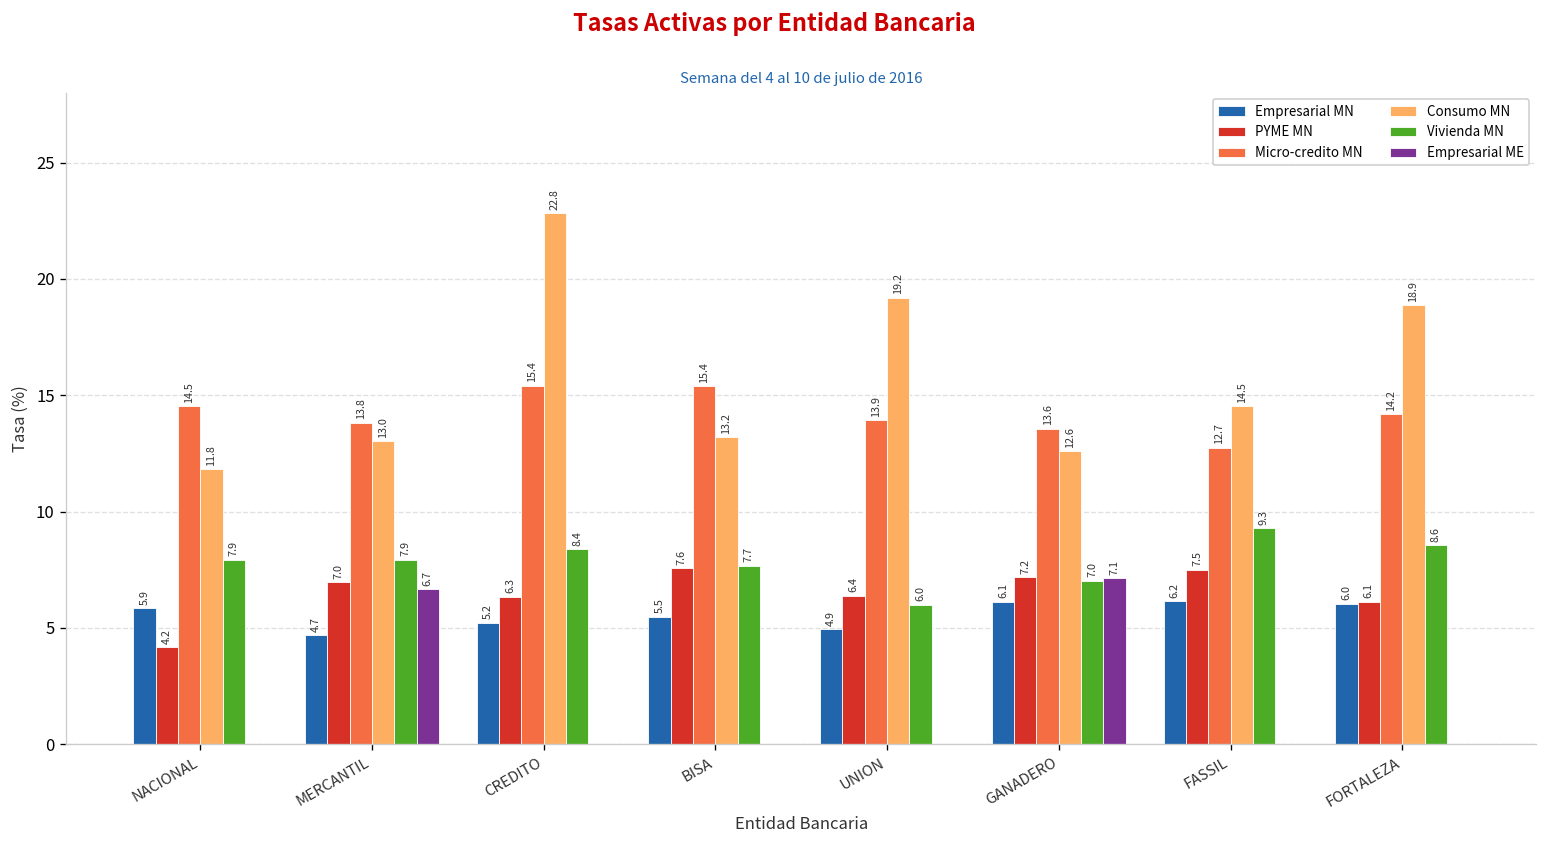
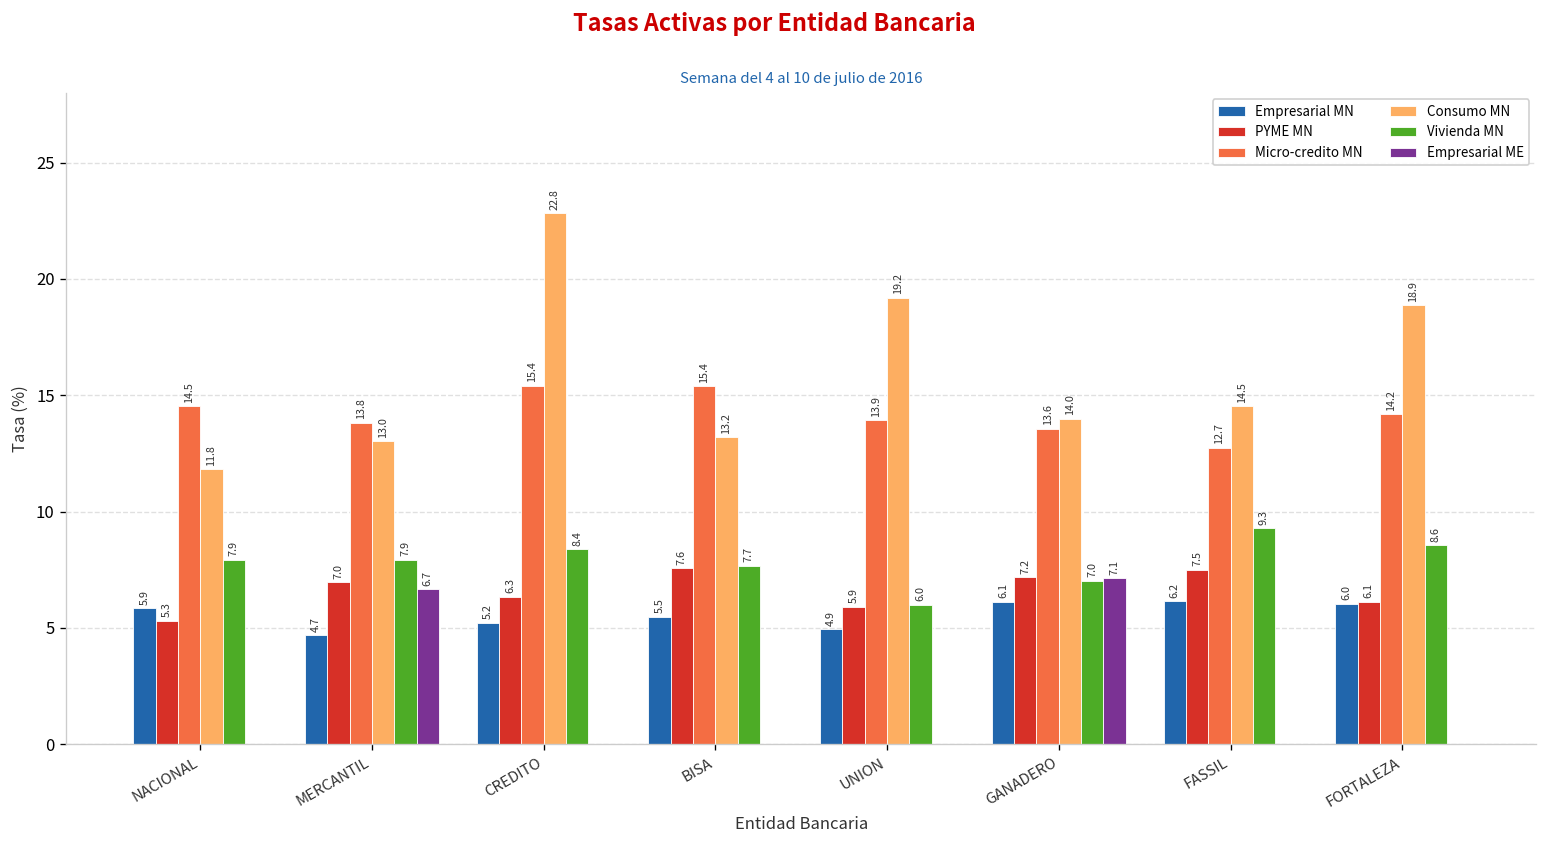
  {
    "Empresarial MN": {
      "NACIONAL": 5.9,
      "MERCANTIL": 4.7,
      "CREDITO": 5.2,
      "BISA": 5.5,
      "UNION": 4.9,
      "GANADERO": 6.1,
      "FASSIL": 6.2,
      "FORTALEZA": 6.0
    },
    "PYME MN": {
-     "NACIONAL": 4.2,
+     "NACIONAL": 5.3,
      "MERCANTIL": 7.0,
      "CREDITO": 6.3,
      "BISA": 7.6,
-     "UNION": 6.4,
+     "UNION": 5.9,
      "GANADERO": 7.2,
      "FASSIL": 7.5,
      "FORTALEZA": 6.1
    },
    "Micro-credito MN": {
      "NACIONAL": 14.5,
      "MERCANTIL": 13.8,
      "CREDITO": 15.4,
      "BISA": 15.4,
      "UNION": 13.9,
      "GANADERO": 13.6,
      "FASSIL": 12.7,
      "FORTALEZA": 14.2
    },
    "Consumo MN": {
      "NACIONAL": 11.8,
      "MERCANTIL": 13.0,
      "CREDITO": 22.8,
      "BISA": 13.2,
      "UNION": 19.2,
-     "GANADERO": 12.6,
+     "GANADERO": 14.0,
      "FASSIL": 14.5,
      "FORTALEZA": 18.9
    },
    "Vivienda MN": {
      "NACIONAL": 7.9,
      "MERCANTIL": 7.9,
      "CREDITO": 8.4,
      "BISA": 7.7,
      "UNION": 6.0,
      "GANADERO": 7.0,
      "FASSIL": 9.3,
      "FORTALEZA": 8.6
    },
    "Empresarial ME": {
      "MERCANTIL": 6.7,
      "GANADERO": 7.1
    }
  }
